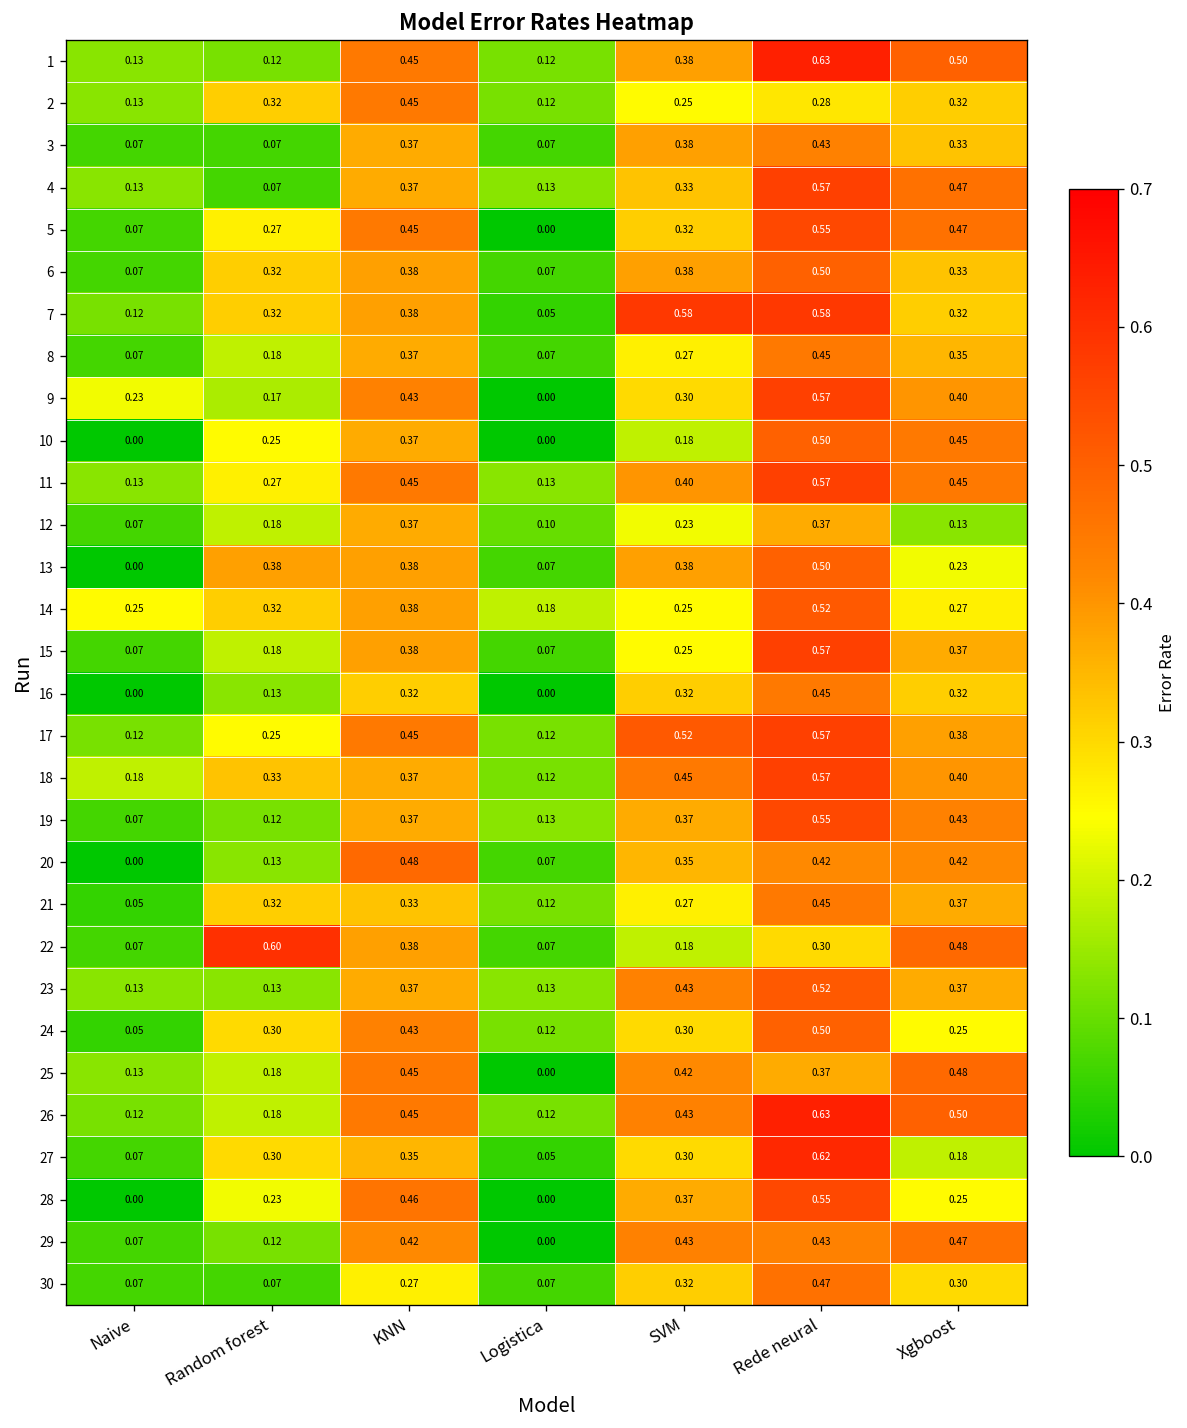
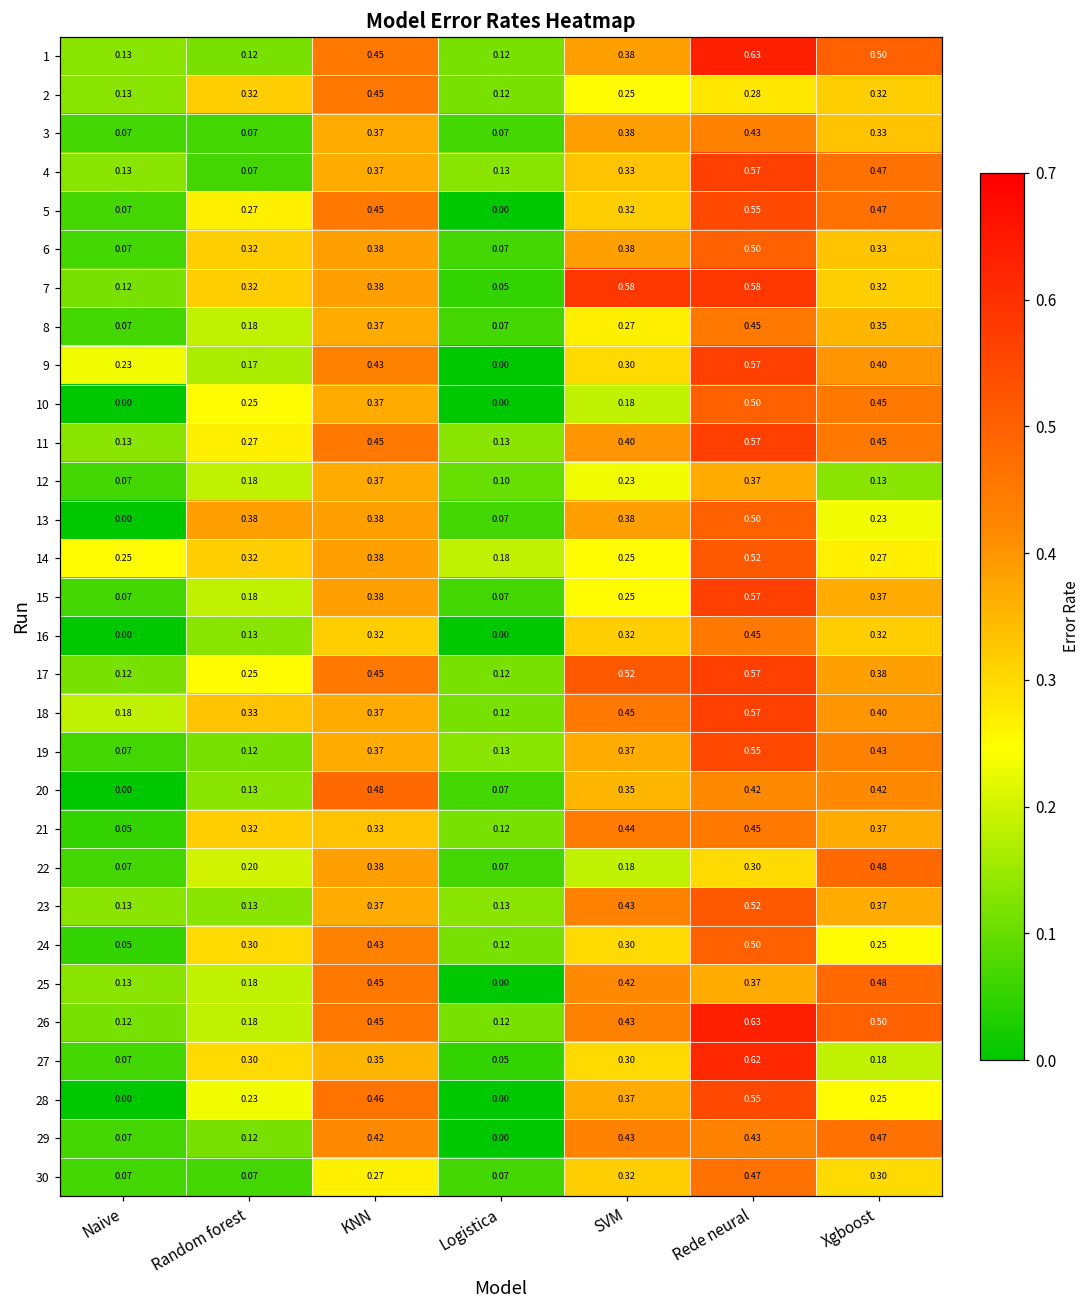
  {
    "21": {
      "Naive": 0.05,
      "Random forest": 0.32,
      "KNN": 0.33,
      "Logistica": 0.12,
-     "SVM": 0.27,
+     "SVM": 0.44,
      "Rede neural": 0.45,
      "Xgboost": 0.37
    },
    "22": {
      "Naive": 0.07,
-     "Random forest": 0.60,
+     "Random forest": 0.20,
      "KNN": 0.38,
      "Logistica": 0.07,
      "SVM": 0.18,
      "Rede neural": 0.30,
      "Xgboost": 0.48
    }
  }
